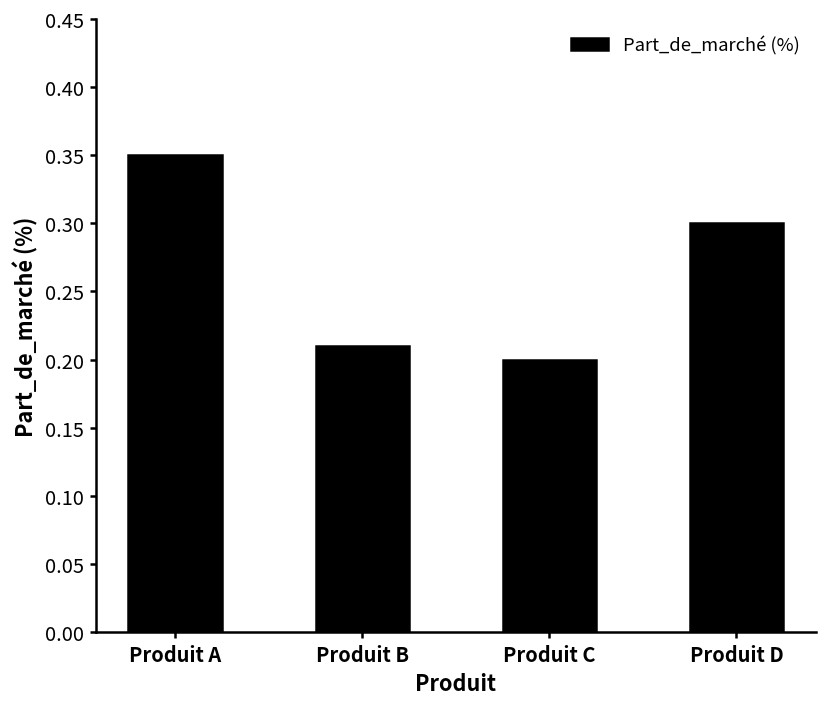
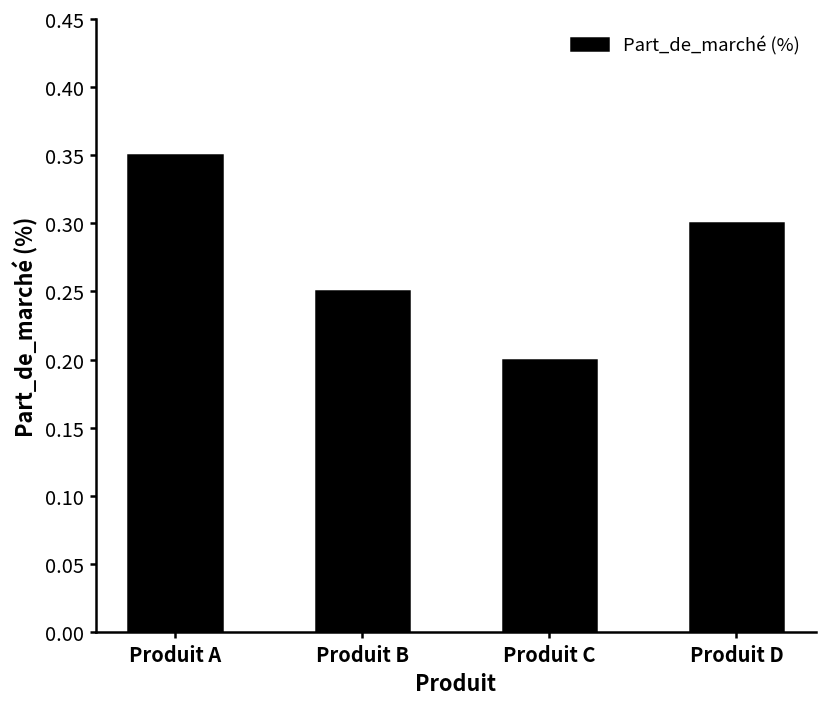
  {
    "Produit A": 0.35,
-   "Produit B": 0.21,
+   "Produit B": 0.25,
    "Produit C": 0.20,
    "Produit D": 0.30
  }
